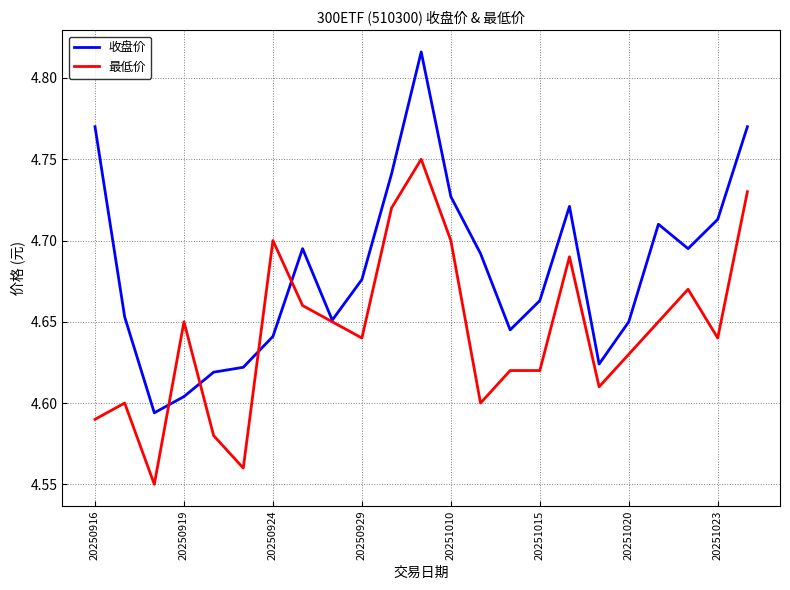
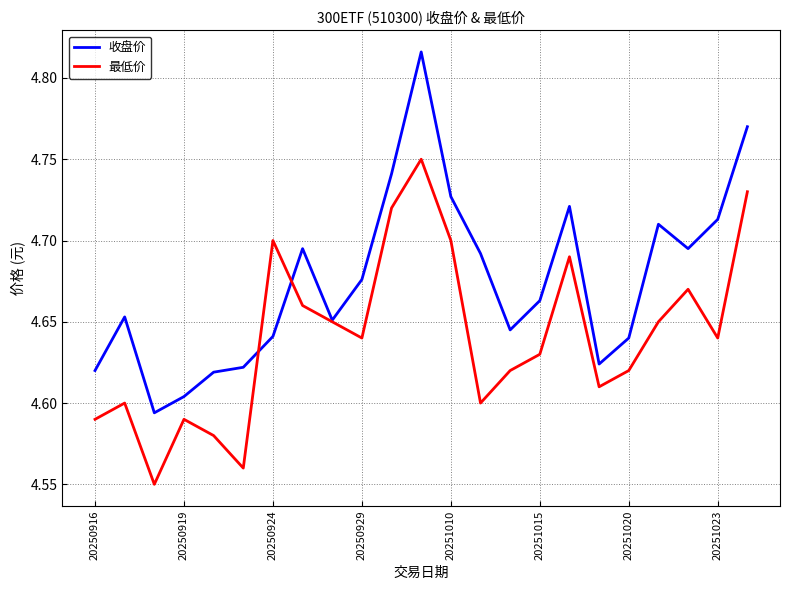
  {
    "收盘价": {
-     "20250916": 4.77,
+     "20250916": 4.62,
      "20250919": 4.604,
      "20250924": 4.64,
      "20250929": 4.676,
      "20251010": 4.727,
      "20251015": 4.663,
-     "20251020": 4.65,
+     "20251020": 4.64,
      "20251023": 4.713
    },
    "最低价": {
      "20250916": 4.59,
-     "20250919": 4.65,
+     "20250919": 4.59,
      "20250924": 4.70,
      "20250929": 4.64,
      "20251010": 4.70,
-     "20251015": 4.62,
-     "20251020": 4.63,
+     "20251015": 4.63,
+     "20251020": 4.62,
      "20251023": 4.64
    }
  }
